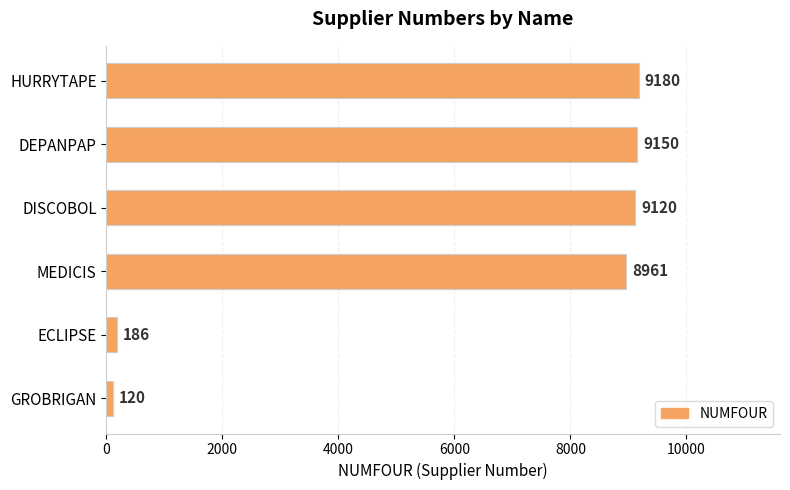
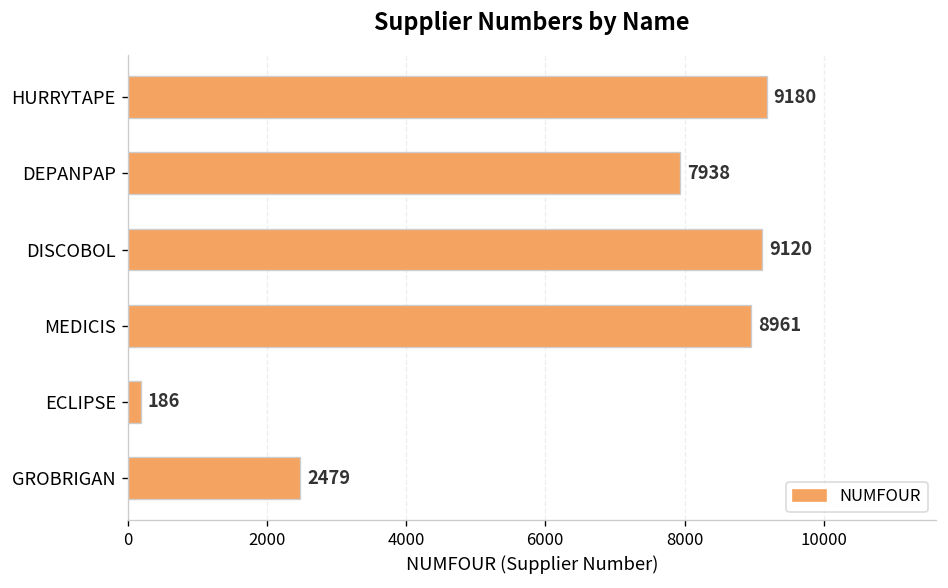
  {
    "HURRYTAPE": 9180,
-   "DEPANPAP": 9150,
+   "DEPANPAP": 7938,
    "DISCOBOL": 9120,
    "MEDICIS": 8961,
    "ECLIPSE": 186,
-   "GROBRIGAN": 120
+   "GROBRIGAN": 2479
  }
